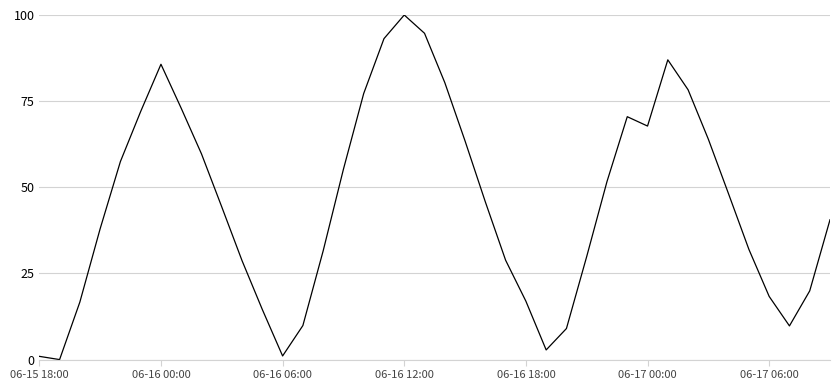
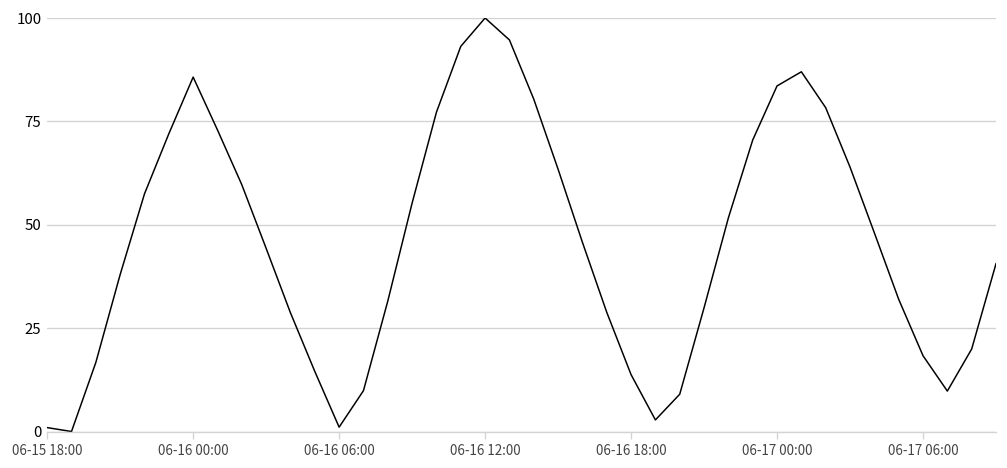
  {
    "06-15 18:00": 1,
    "06-16 00:00": 86,
    "06-16 06:00": 1,
    "06-16 12:00": 100,
-   "06-16 18:00": 17,
-   "06-17 00:00": 68,
+   "06-16 18:00": 14,
+   "06-17 00:00": 84,
    "06-17 06:00": 18
  }
